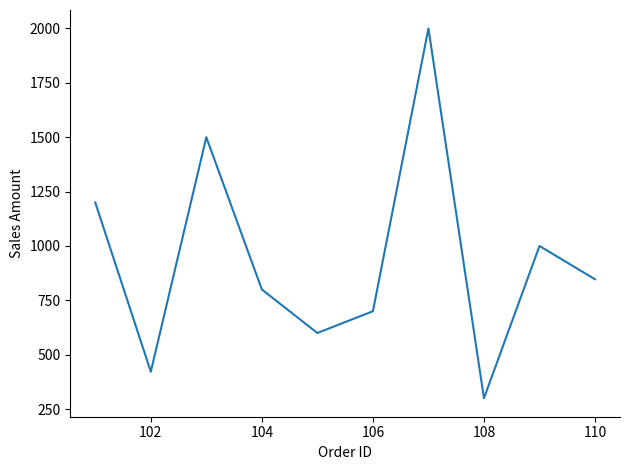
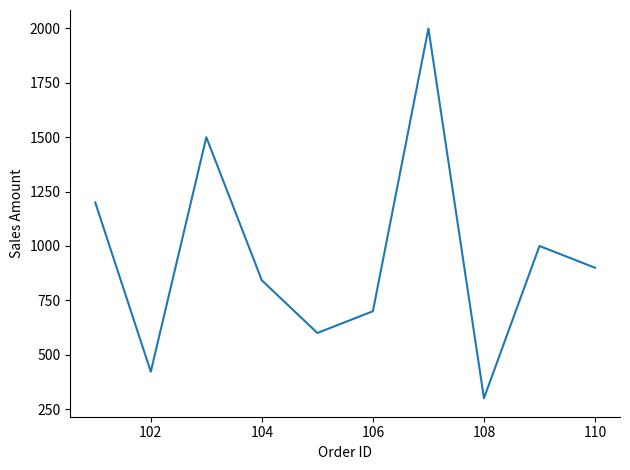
  {
    "102": 420,
-   "104": 800,
+   "104": 840,
    "106": 700,
    "108": 300,
-   "110": 850
+   "110": 900
  }
